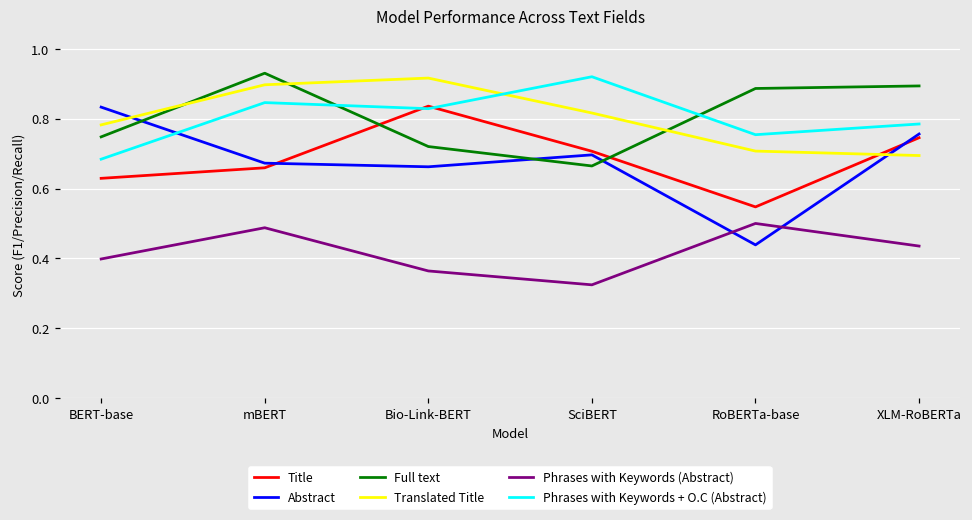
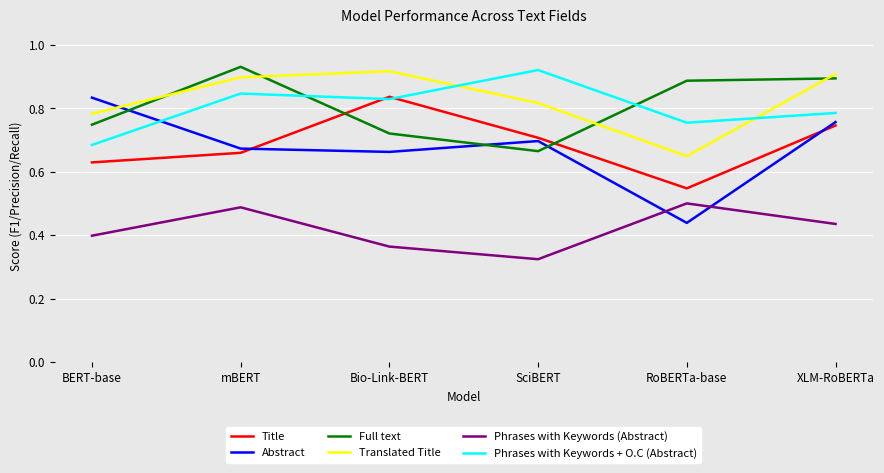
  {
    "Title": {
      "BERT-base": 0.63,
      "mBERT": 0.66,
      "SciBERT": 0.71,
      "RoBERTa-base": 0.55,
      "XLM-RoBERTa": 0.75
    },
    "Abstract": {
      "BERT-base": 0.83,
      "mBERT": 0.67,
      "Bio-Link-BERT": 0.66,
      "SciBERT": 0.70,
      "RoBERTa-base": 0.44,
      "XLM-RoBERTa": 0.76
    },
    "Full text": {
      "BERT-base": 0.75,
      "mBERT": 0.93,
      "Bio-Link-BERT": 0.72,
      "SciBERT": 0.66,
      "RoBERTa-base": 0.89,
      "XLM-RoBERTa": 0.89
    },
    "Translated Title": {
      "BERT-base": 0.78,
      "mBERT": 0.90,
      "Bio-Link-BERT": 0.92,
      "SciBERT": 0.82,
-     "RoBERTa-base": 0.71,
-     "XLM-RoBERTa": 0.69
+     "RoBERTa-base": 0.65,
+     "XLM-RoBERTa": 0.91
    },
    "Phrases with Keywords (Abstract)": {
      "BERT-base": 0.40,
      "mBERT": 0.49,
      "Bio-Link-BERT": 0.36,
      "SciBERT": 0.32,
      "RoBERTa-base": 0.50,
      "XLM-RoBERTa": 0.44
    },
    "Phrases with Keywords + O.C (Abstract)": {
      "BERT-base": 0.68,
      "mBERT": 0.85,
      "SciBERT": 0.92,
      "RoBERTa-base": 0.75,
      "XLM-RoBERTa": 0.79
    }
  }
